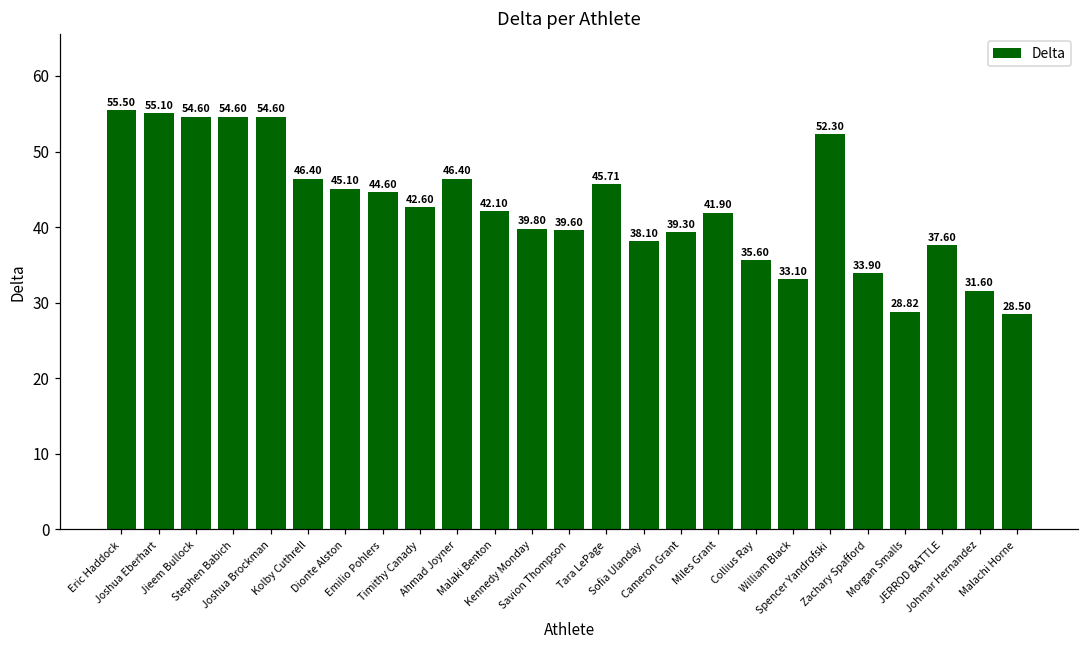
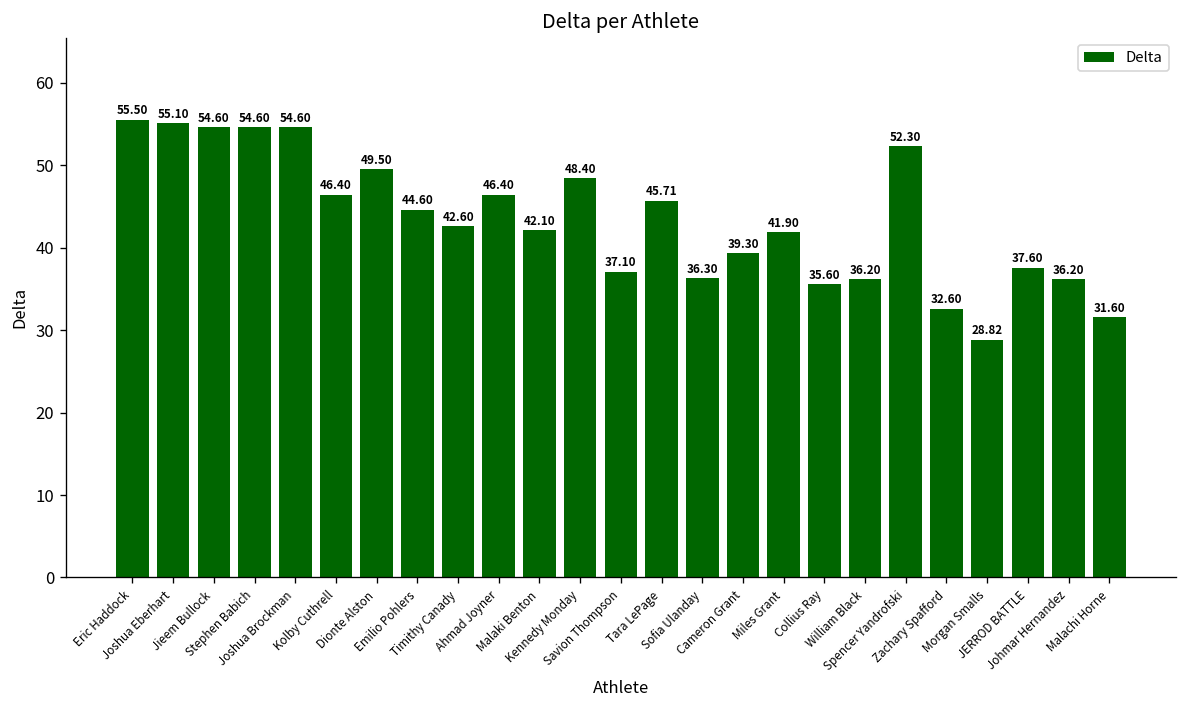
  {
    "Eric Haddock": 55.50,
    "Joshua Eberhart": 55.10,
    "Jieem Bullock": 54.60,
    "Stephen Babich": 54.60,
    "Joshua Brockman": 54.60,
    "Kolby Cuthrell": 46.40,
-   "Dionte Alston": 45.10,
+   "Dionte Alston": 49.50,
    "Emilio Pohlers": 44.60,
    "Timithy Canady": 42.60,
    "Ahmad Joyner": 46.40,
    "Malaki Benton": 42.10,
-   "Kennedy Monday": 39.80,
-   "Savion Thompson": 39.60,
+   "Kennedy Monday": 48.40,
+   "Savion Thompson": 37.10,
    "Tara LePage": 45.71,
-   "Sofia Ulanday": 38.10,
+   "Sofia Ulanday": 36.30,
    "Cameron Grant": 39.30,
    "Miles Grant": 41.90,
    "Collius Ray": 35.60,
-   "William Black": 33.10,
+   "William Black": 36.20,
    "Spencer Yandrofski": 52.30,
-   "Zachary Spafford": 33.90,
+   "Zachary Spafford": 32.60,
    "Morgan Smalls": 28.82,
    "JERROD BATTLE": 37.60,
-   "Johmar Hernandez": 31.60,
-   "Malachi Horne": 28.50
+   "Johmar Hernandez": 36.20,
+   "Malachi Horne": 31.60
  }
